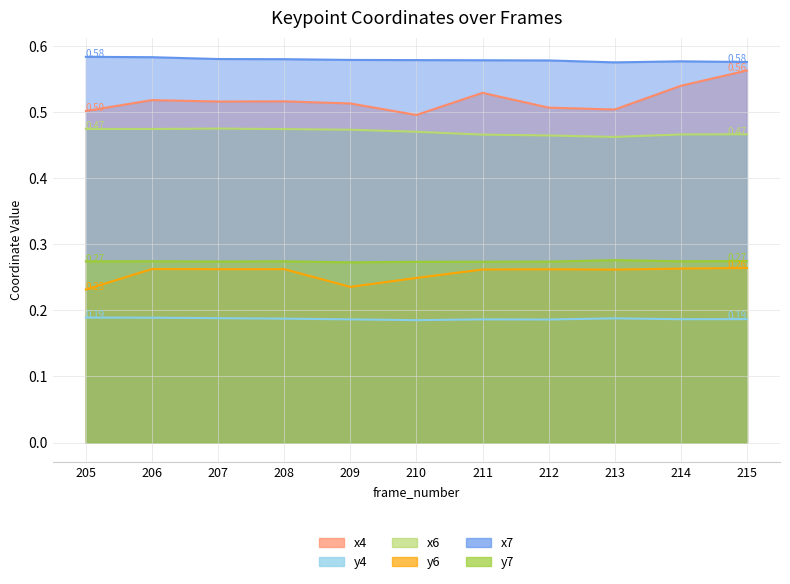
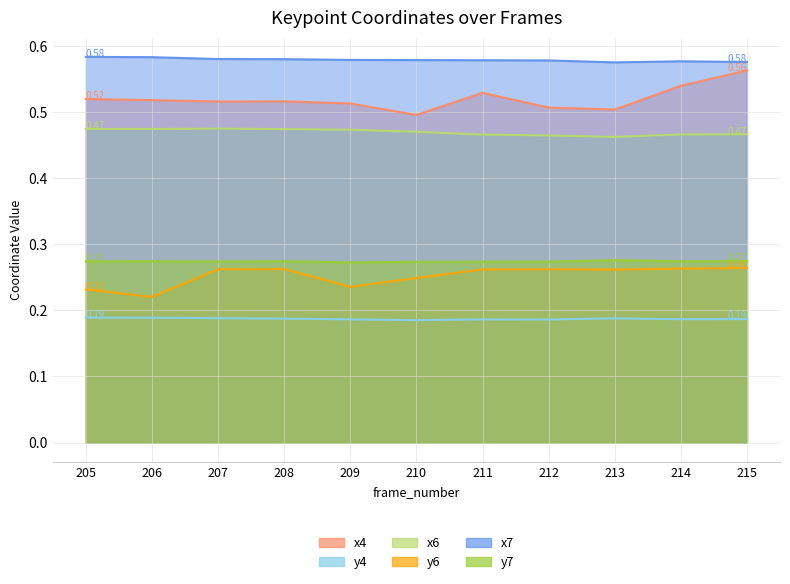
  {
    "x4": {
-     "205": 0.50
+     "205": 0.52
    },
    "y6": {
-     "206": 0.26,
+     "206": 0.22,
      "207": 0.26,
      "208": 0.26,
      "209": 0.24,
      "210": 0.25,
      "211": 0.26,
      "212": 0.26,
      "213": 0.26,
      "214": 0.26
    }
  }
